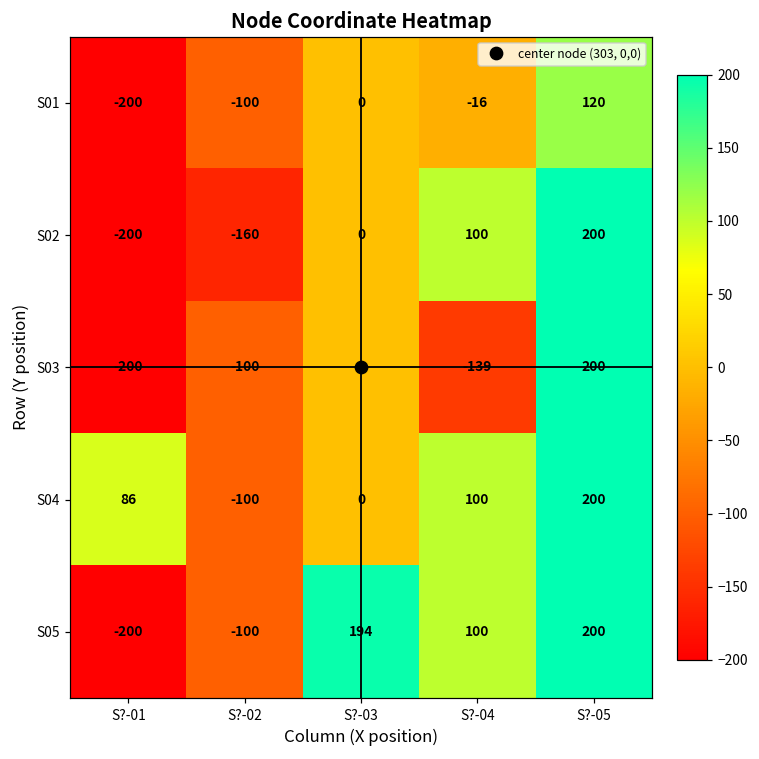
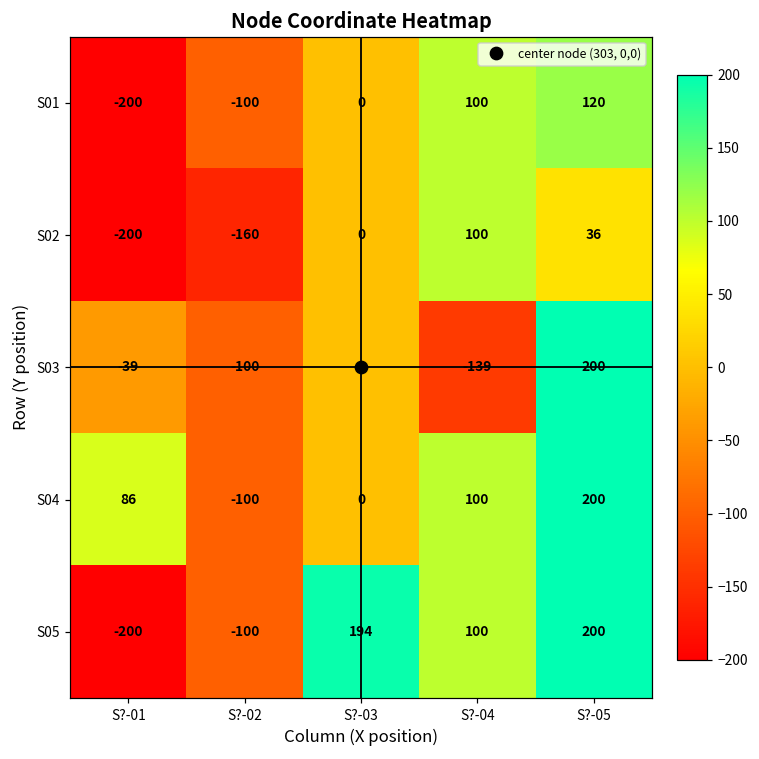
  {
    "S01": {
      "S?-01": -200,
      "S?-02": -100,
      "S?-03": 0,
-     "S?-04": -16,
+     "S?-04": 100,
      "S?-05": 120
    },
    "S02": {
      "S?-01": -200,
      "S?-02": -160,
      "S?-03": 0,
      "S?-04": 100,
-     "S?-05": 200
+     "S?-05": 36
    },
    "S03": {
-     "S?-01": -200,
+     "S?-01": -39,
      "S?-02": -100,
      "S?-04": -139,
      "S?-05": 200
    },
    "S04": {
      "S?-01": 86,
      "S?-02": -100,
      "S?-03": 0,
      "S?-04": 100,
      "S?-05": 200
    },
    "S05": {
      "S?-01": -200,
      "S?-02": -100,
      "S?-03": 194,
      "S?-04": 100,
      "S?-05": 200
    }
  }
